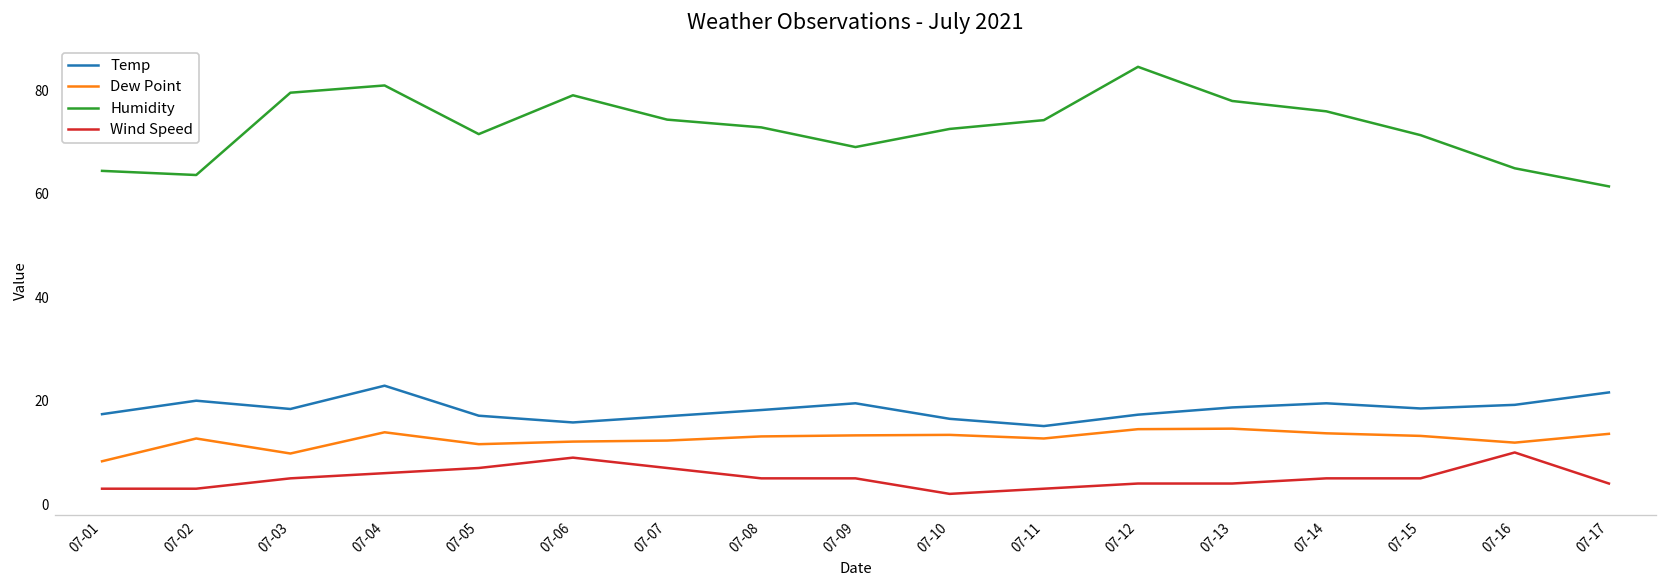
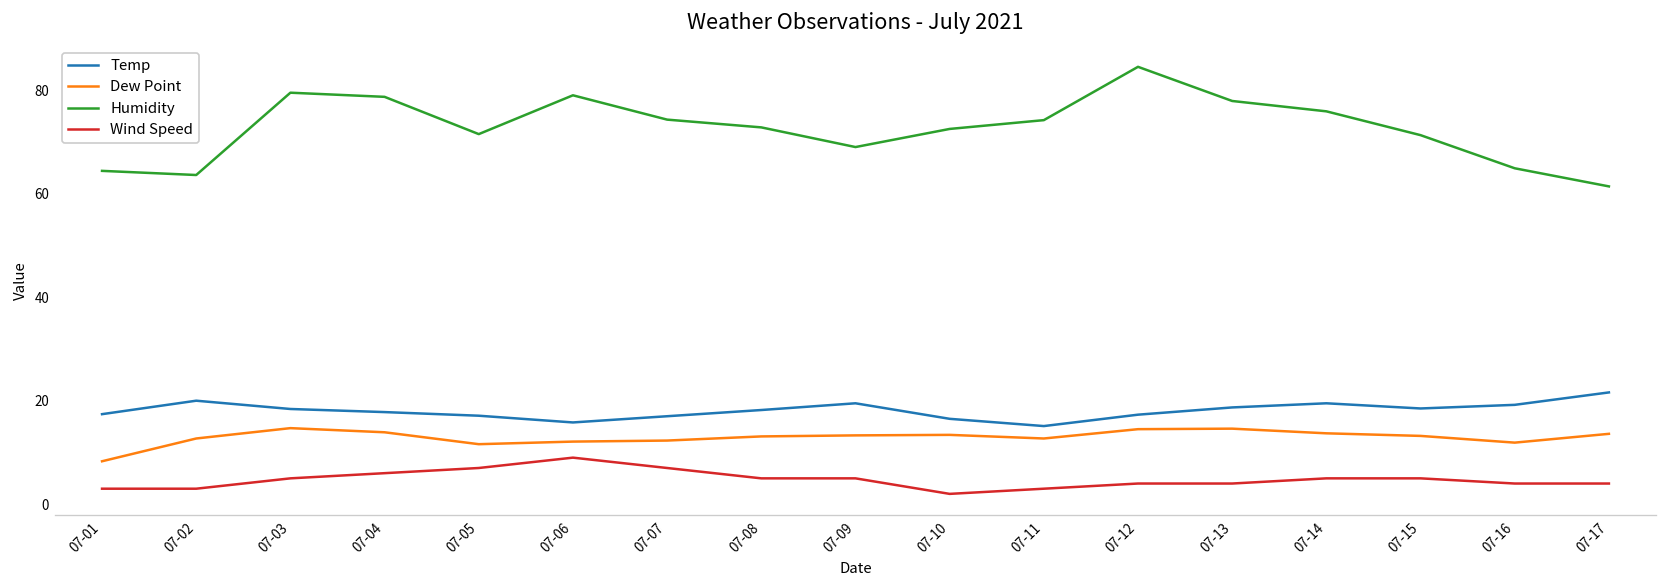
  {
    "Temp": {
      "07-01": 17,
      "07-02": 20,
      "07-03": 18,
-     "07-04": 23,
+     "07-04": 18,
      "07-05": 17,
      "07-06": 16,
      "07-07": 17,
      "07-08": 18,
      "07-09": 20,
      "07-10": 17,
      "07-11": 15,
      "07-12": 17,
      "07-13": 19,
      "07-14": 20,
      "07-15": 19,
      "07-16": 19,
      "07-17": 22
    },
    "Dew Point": {
      "07-01": 8,
      "07-02": 13,
-     "07-03": 10,
+     "07-03": 15,
      "07-04": 14,
      "07-05": 12,
      "07-06": 12,
      "07-07": 12,
      "07-08": 13,
      "07-09": 13,
      "07-10": 13,
      "07-11": 13,
      "07-12": 15,
      "07-13": 15,
      "07-14": 14,
      "07-15": 13,
      "07-16": 12,
      "07-17": 14
    },
    "Humidity": {
      "07-01": 64,
      "07-02": 64,
      "07-03": 80,
-     "07-04": 81,
+     "07-04": 79,
      "07-05": 72,
      "07-06": 79,
      "07-07": 74,
      "07-08": 73,
      "07-09": 69,
      "07-10": 73,
      "07-11": 74,
      "07-12": 85,
      "07-13": 78,
      "07-14": 76,
      "07-15": 71,
      "07-16": 65,
      "07-17": 61
    },
    "Wind Speed": {
      "07-01": 3,
      "07-02": 3,
      "07-03": 5,
      "07-04": 6,
      "07-05": 7,
      "07-06": 9,
      "07-07": 7,
      "07-08": 5,
      "07-09": 5,
      "07-10": 2,
      "07-11": 3,
      "07-12": 4,
      "07-13": 4,
      "07-14": 5,
      "07-15": 5,
-     "07-16": 10,
+     "07-16": 4,
      "07-17": 4
    }
  }
